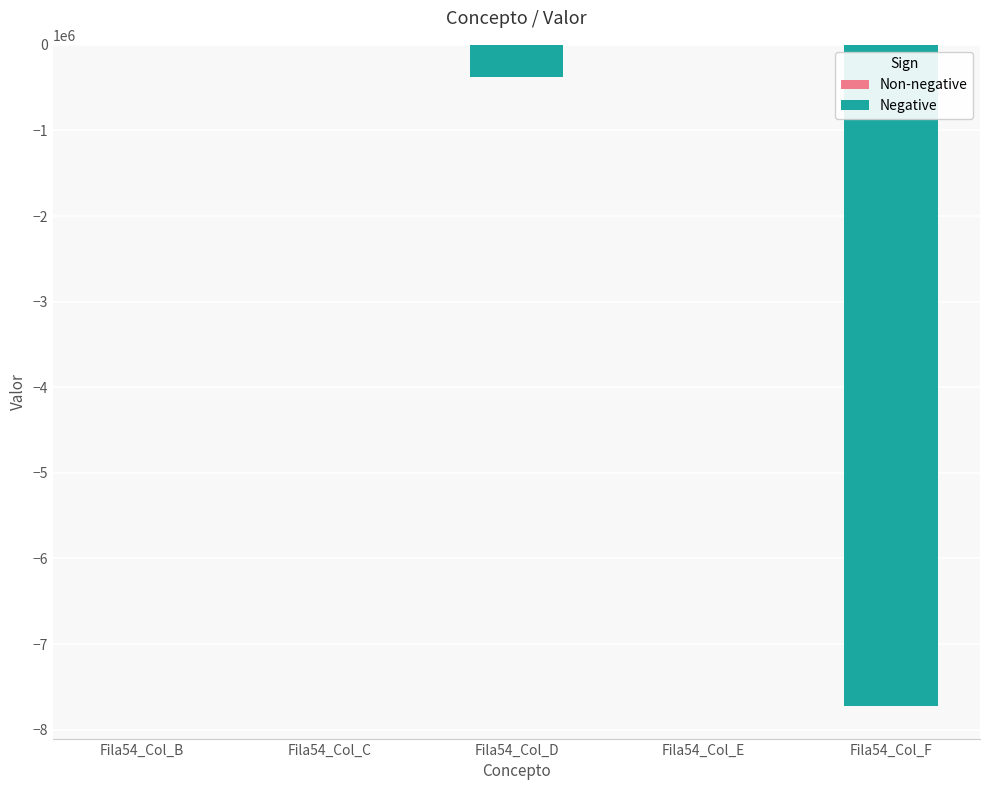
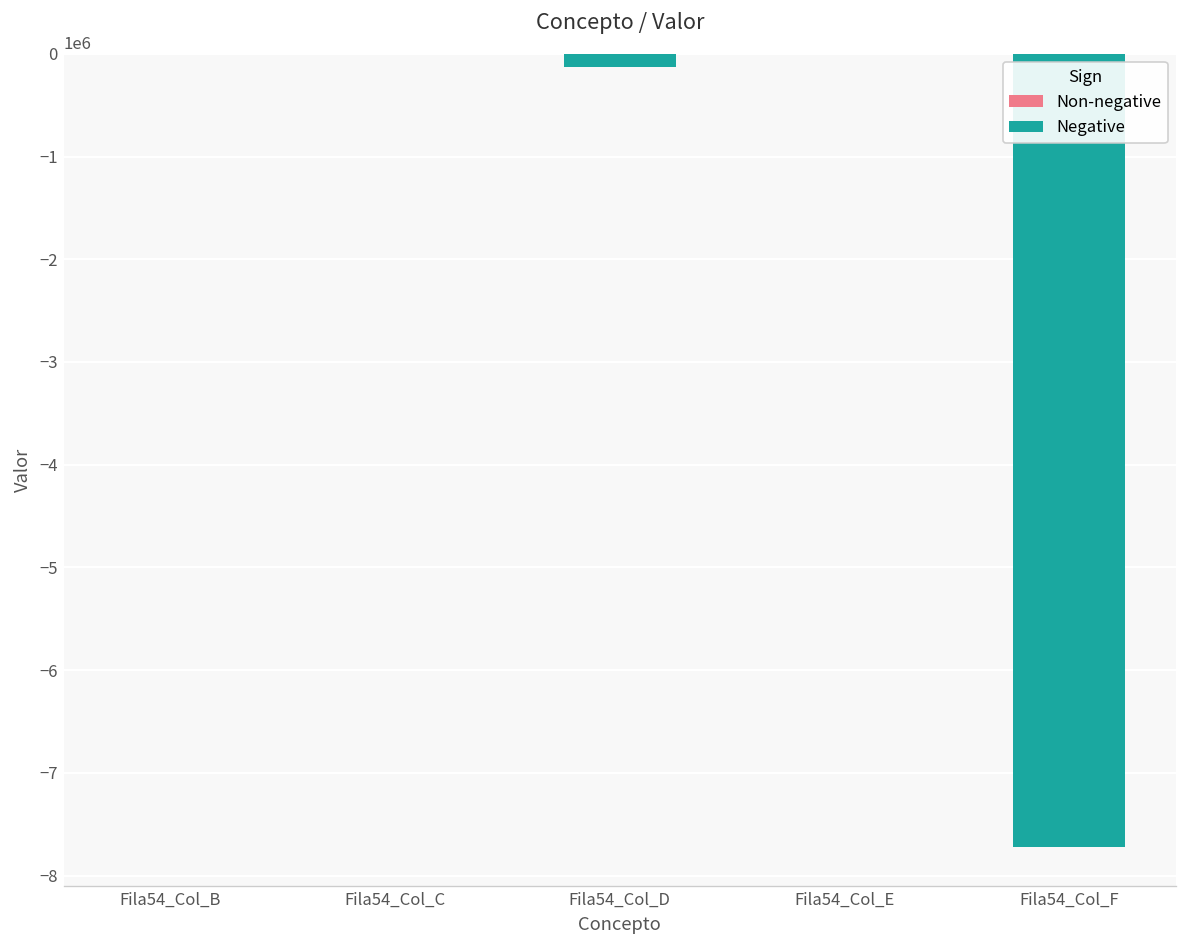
  {
    "Fila54_Col_B": 0,
    "Fila54_Col_C": 0,
-   "Fila54_Col_D": -400000,
+   "Fila54_Col_D": -100000,
    "Fila54_Col_E": 0,
    "Fila54_Col_F": -7700000
  }
